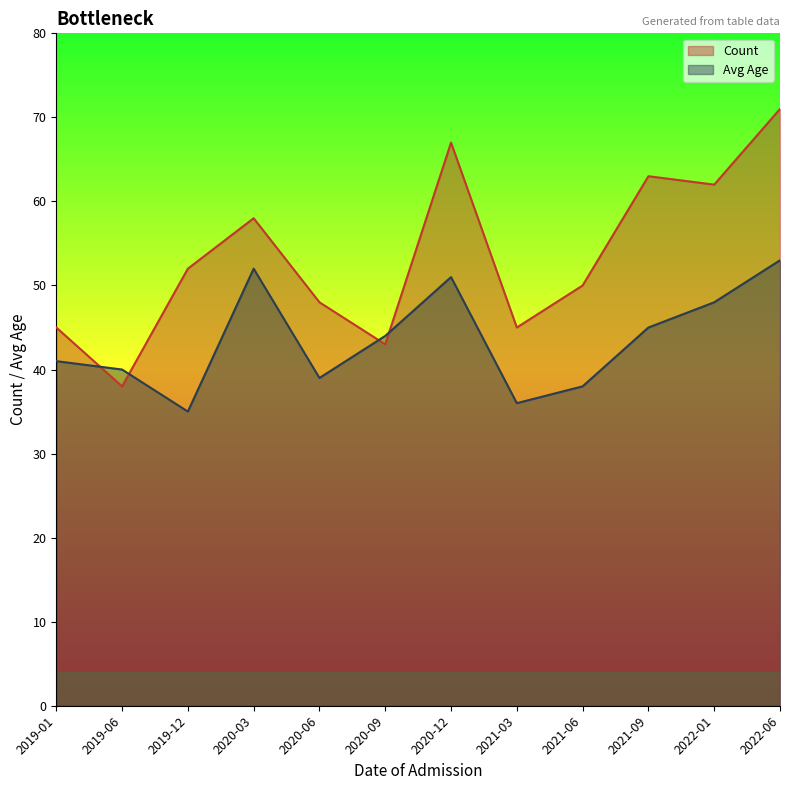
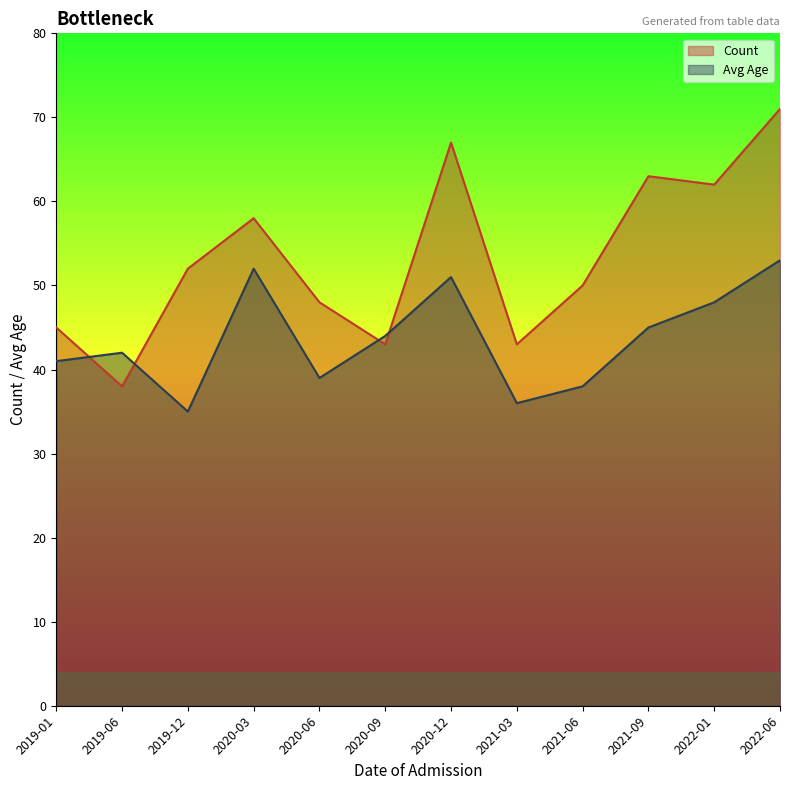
  {
    "Count": {
      "2019-01": 45,
      "2019-06": 38,
      "2019-12": 52,
      "2020-03": 58,
      "2020-06": 48,
      "2020-09": 43,
      "2020-12": 67,
-     "2021-03": 45,
+     "2021-03": 43,
      "2021-06": 50,
      "2021-09": 63,
      "2022-01": 62,
      "2022-06": 71
    },
    "Avg Age": {
      "2019-01": 41,
-     "2019-06": 40,
+     "2019-06": 42,
      "2019-12": 35,
      "2020-03": 52,
      "2020-06": 39,
      "2020-09": 44,
      "2020-12": 51,
      "2021-03": 36,
      "2021-06": 38,
      "2021-09": 45,
      "2022-01": 48,
      "2022-06": 53
    }
  }
